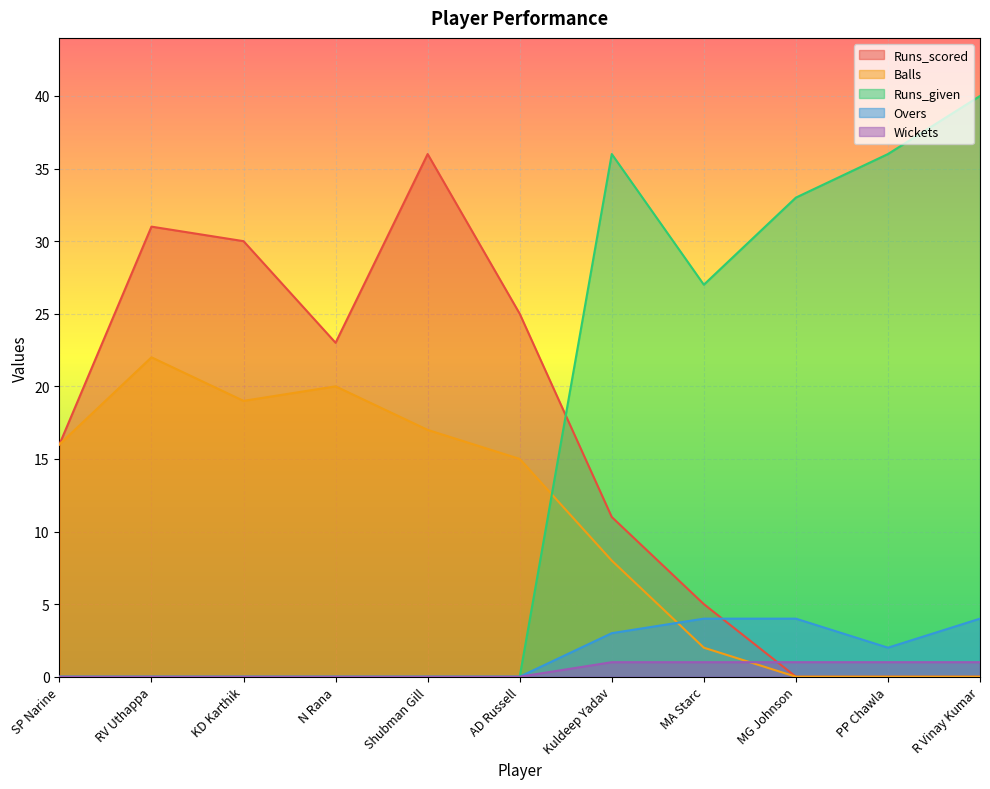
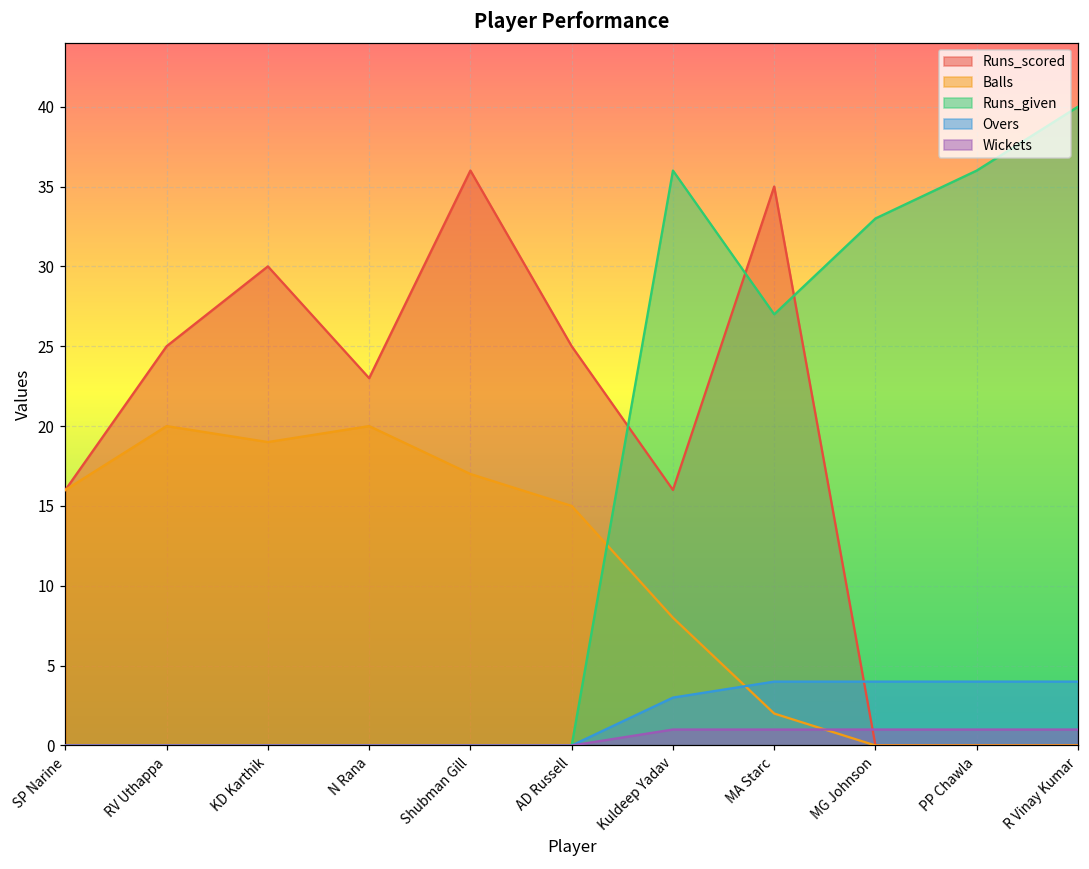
  {
    "Runs_scored": {
-     "RV Uthappa": 31,
+     "RV Uthappa": 25,
      "KD Karthik": 30,
      "N Rana": 23,
      "Shubman Gill": 36,
      "AD Russell": 25,
-     "Kuldeep Yadav": 11,
-     "MA Starc": 5
+     "Kuldeep Yadav": 16,
+     "MA Starc": 35
    },
    "Balls": {
-     "RV Uthappa": 22,
+     "RV Uthappa": 20,
      "KD Karthik": 19,
      "N Rana": 20,
      "Shubman Gill": 17,
      "AD Russell": 15,
      "Kuldeep Yadav": 8,
      "MA Starc": 2
    },
    "Runs_given": {
      "Kuldeep Yadav": 36,
      "MA Starc": 27,
      "MG Johnson": 33,
      "PP Chawla": 36,
      "R Vinay Kumar": 40
    },
    "Overs": {
      "Kuldeep Yadav": 3,
      "MA Starc": 4,
      "MG Johnson": 4,
-     "PP Chawla": 2,
+     "PP Chawla": 4,
      "R Vinay Kumar": 4
    },
    "Wickets": {
      "Kuldeep Yadav": 1,
      "MA Starc": 1,
      "MG Johnson": 1,
      "PP Chawla": 1,
      "R Vinay Kumar": 1
    }
  }
